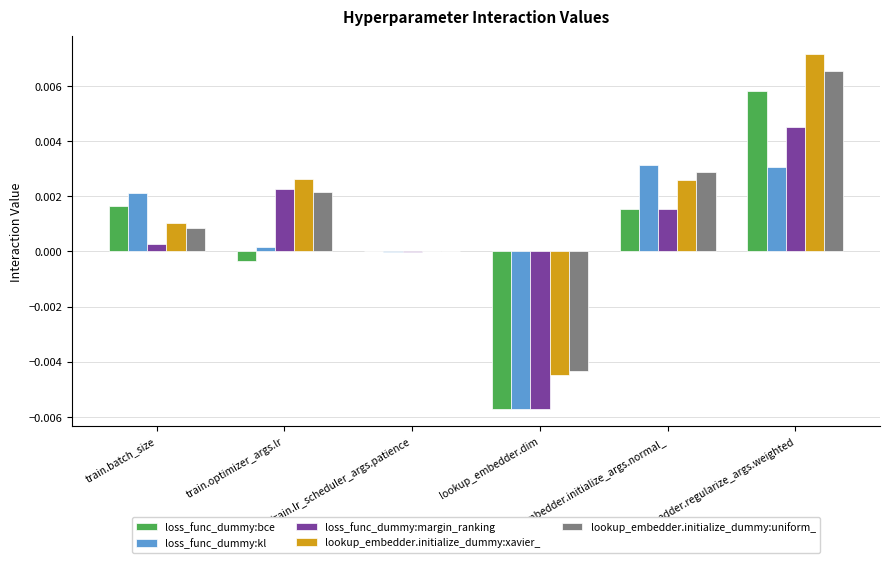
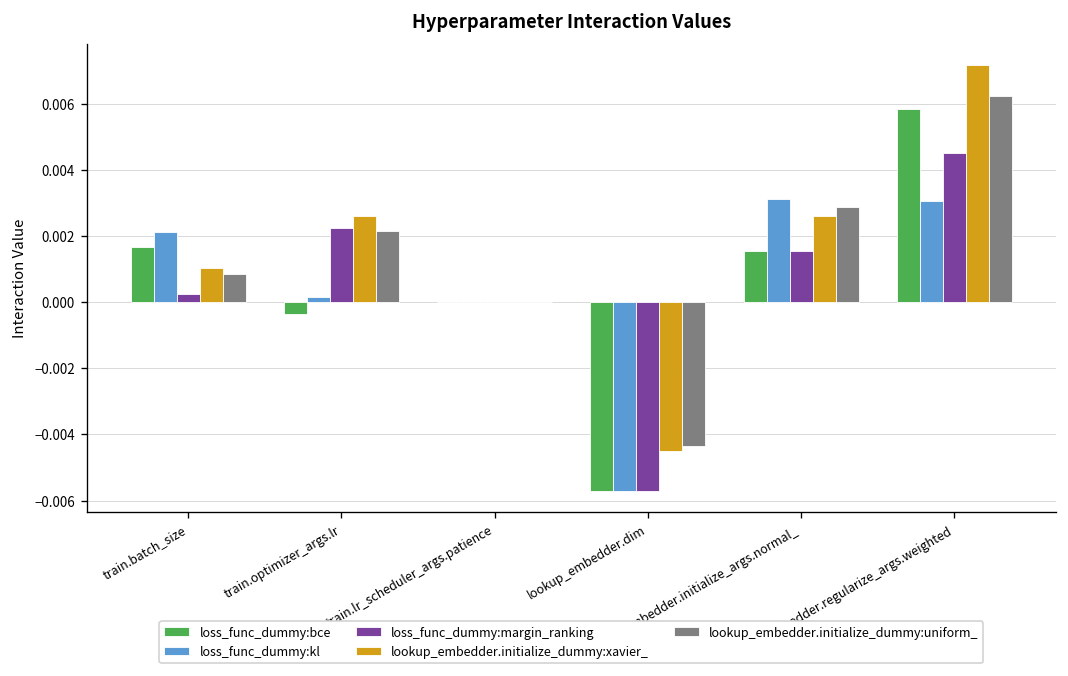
  {
    "loss_func_dummy:bce": {
      "train.batch_size": 0.0017,
      "train.optimizer_args.lr": -0.0003,
      "lookup_embedder.dim": -0.0057,
      "lookup_embedder.initialize_args.normal_": 0.0016,
      "lookup_embedder.regularize_args.weighted": 0.0058
    },
    "loss_func_dummy:kl": {
      "train.batch_size": 0.0021,
      "train.optimizer_args.lr": 0.0001,
      "lookup_embedder.dim": -0.0057,
      "lookup_embedder.initialize_args.normal_": 0.0031,
      "lookup_embedder.regularize_args.weighted": 0.0031
    },
    "loss_func_dummy:margin_ranking": {
      "train.batch_size": 0.0003,
      "train.optimizer_args.lr": 0.0023,
      "lookup_embedder.dim": -0.0057,
      "lookup_embedder.initialize_args.normal_": 0.0016,
      "lookup_embedder.regularize_args.weighted": 0.0045
    },
    "lookup_embedder.initialize_dummy:xavier_": {
      "train.batch_size": 0.0010,
      "train.optimizer_args.lr": 0.0026,
      "lookup_embedder.dim": -0.0045,
      "lookup_embedder.initialize_args.normal_": 0.0026,
      "lookup_embedder.regularize_args.weighted": 0.0072
    },
    "lookup_embedder.initialize_dummy:uniform_": {
      "train.batch_size": 0.0009,
      "train.optimizer_args.lr": 0.0021,
      "lookup_embedder.dim": -0.0043,
      "lookup_embedder.initialize_args.normal_": 0.0029,
-     "lookup_embedder.regularize_args.weighted": 0.0066
+     "lookup_embedder.regularize_args.weighted": 0.0062
    }
  }
